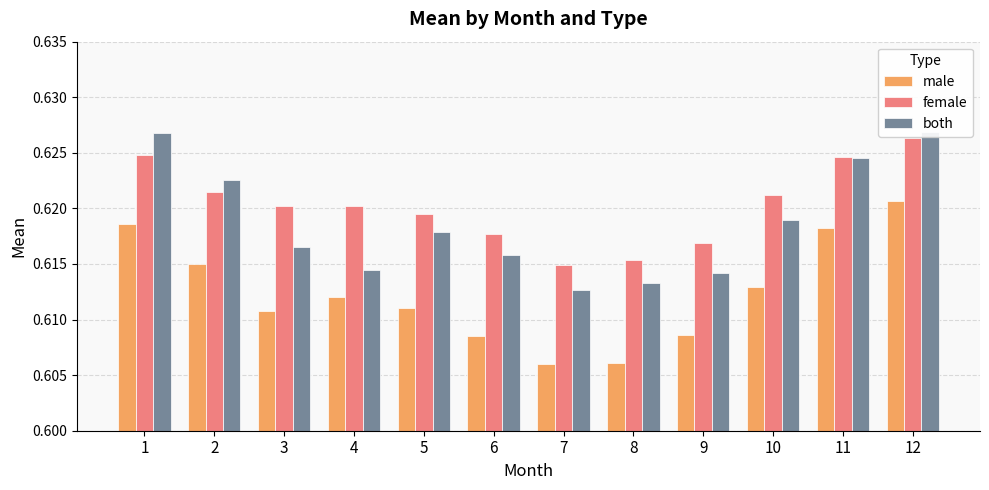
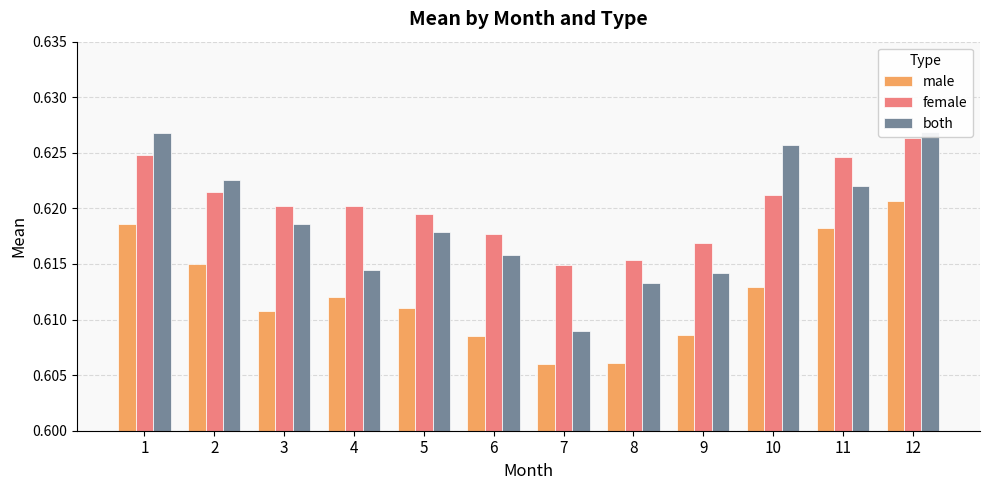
  {
    "both": {
      "1": 0.6268,
      "2": 0.6226,
-     "3": 0.6166,
+     "3": 0.6186,
      "4": 0.6145,
      "5": 0.6179,
      "6": 0.6158,
-     "7": 0.6126,
+     "7": 0.6090,
      "8": 0.6133,
      "9": 0.6142,
-     "10": 0.6190,
-     "11": 0.6246
+     "10": 0.6257,
+     "11": 0.6220
    }
  }
